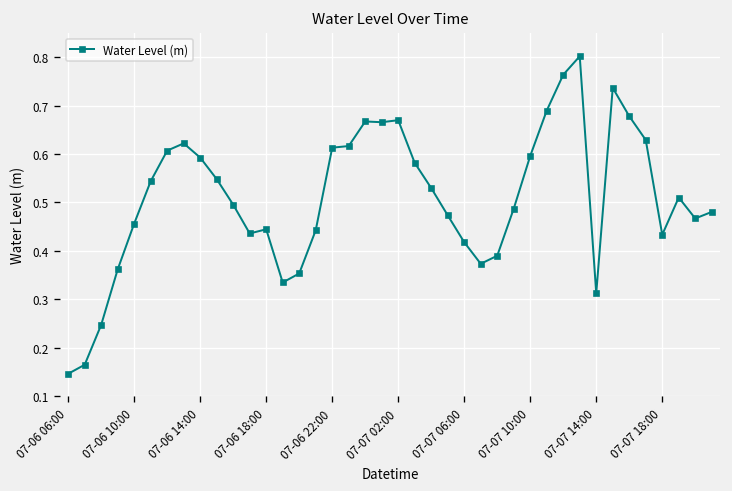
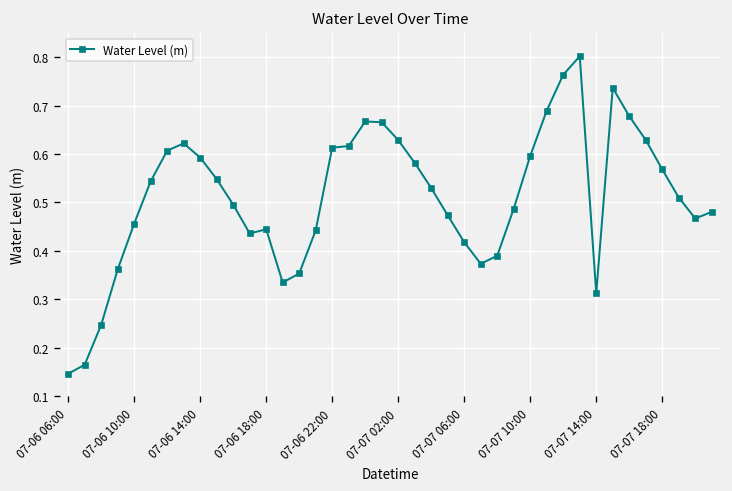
  {
    "07-06 06:00": 0.15,
    "07-06 10:00": 0.46,
    "07-06 14:00": 0.59,
    "07-06 18:00": 0.44,
    "07-06 22:00": 0.61,
-   "07-07 02:00": 0.67,
+   "07-07 02:00": 0.63,
    "07-07 06:00": 0.42,
    "07-07 10:00": 0.60,
    "07-07 14:00": 0.31,
-   "07-07 18:00": 0.43
+   "07-07 18:00": 0.57
  }
